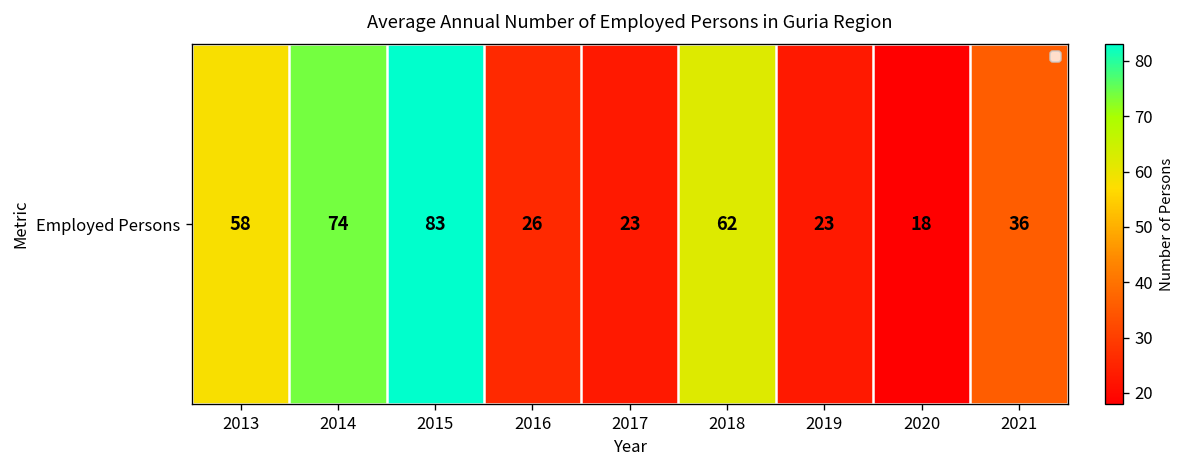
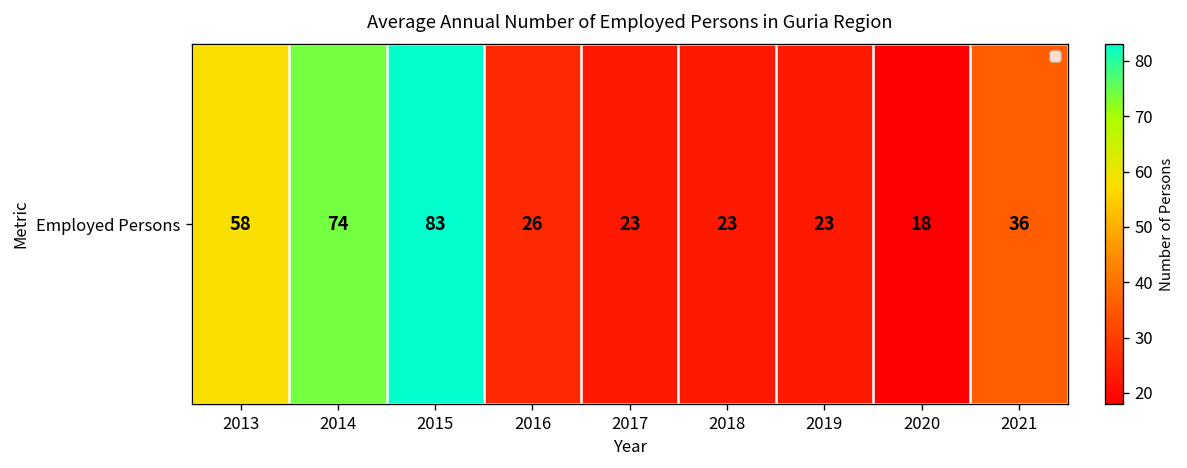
  {
    "Employed Persons": {
      "2013": 58,
      "2014": 74,
      "2015": 83,
      "2016": 26,
      "2017": 23,
-     "2018": 62,
+     "2018": 23,
      "2019": 23,
      "2020": 18,
      "2021": 36
    }
  }
